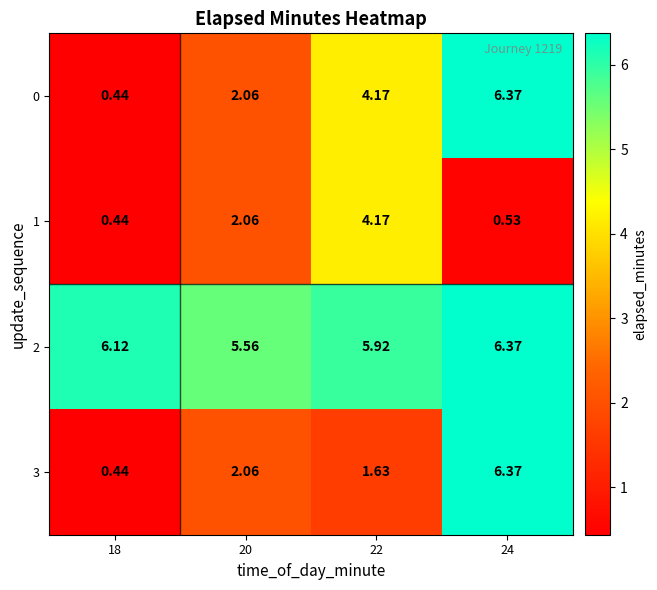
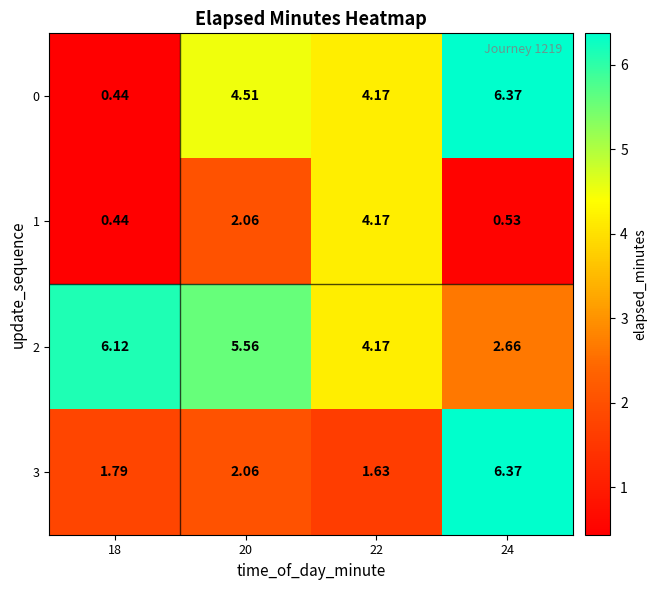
  {
    "0": {
      "18": 0.44,
-     "20": 2.06,
+     "20": 4.51,
      "22": 4.17
    },
    "1": {
      "18": 0.44,
      "20": 2.06,
      "22": 4.17,
      "24": 0.53
    },
    "2": {
      "18": 6.12,
      "20": 5.56,
-     "22": 5.92,
-     "24": 6.37
+     "22": 4.17,
+     "24": 2.66
    },
    "3": {
-     "18": 0.44,
+     "18": 1.79,
      "20": 2.06,
      "22": 1.63,
      "24": 6.37
    }
  }
